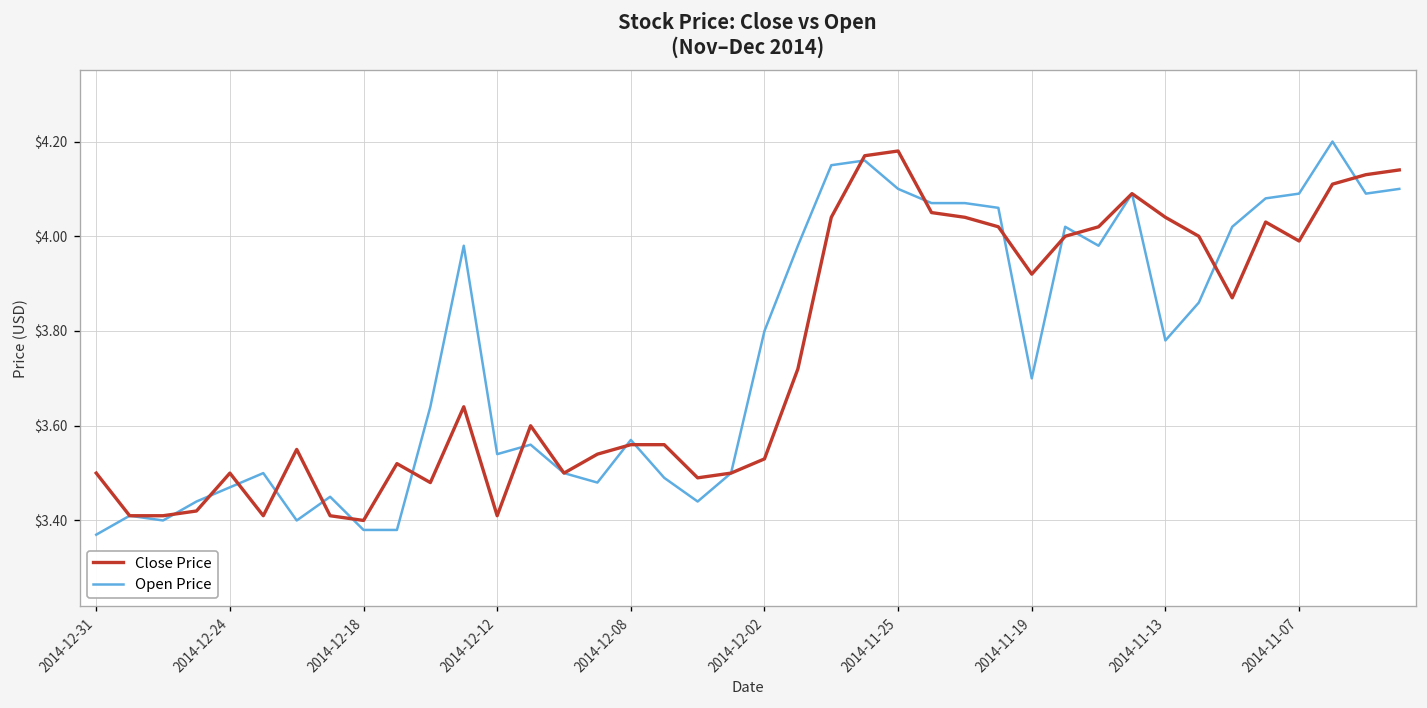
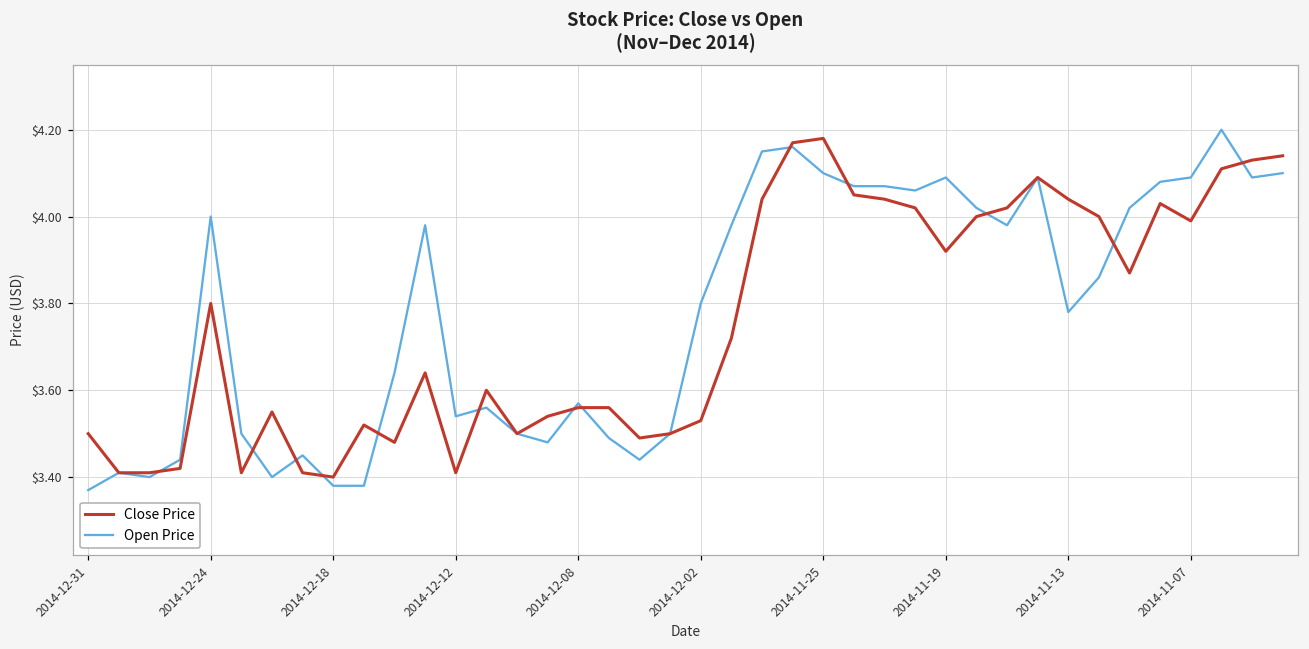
  {
    "Close Price": {
      "2014-12-31": "$3.5",
-     "2014-12-24": "$3.5",
+     "2014-12-24": "$3.8",
      "2014-12-18": "$3.4",
      "2014-12-12": "$3.41",
      "2014-12-08": "$3.56",
      "2014-12-02": "$3.53",
      "2014-11-25": "$4.18",
      "2014-11-19": "$3.92",
      "2014-11-13": "$4.04",
      "2014-11-07": "$3.99"
    },
    "Open Price": {
      "2014-12-31": "$3.37",
-     "2014-12-24": "$3.47",
+     "2014-12-24": "$4.00",
      "2014-12-18": "$3.38",
      "2014-12-12": "$3.54",
      "2014-12-08": "$3.57",
      "2014-12-02": "$3.80",
      "2014-11-25": "$4.10",
-     "2014-11-19": "$3.70",
+     "2014-11-19": "$4.09",
      "2014-11-13": "$3.78",
      "2014-11-07": "$4.09"
    }
  }
